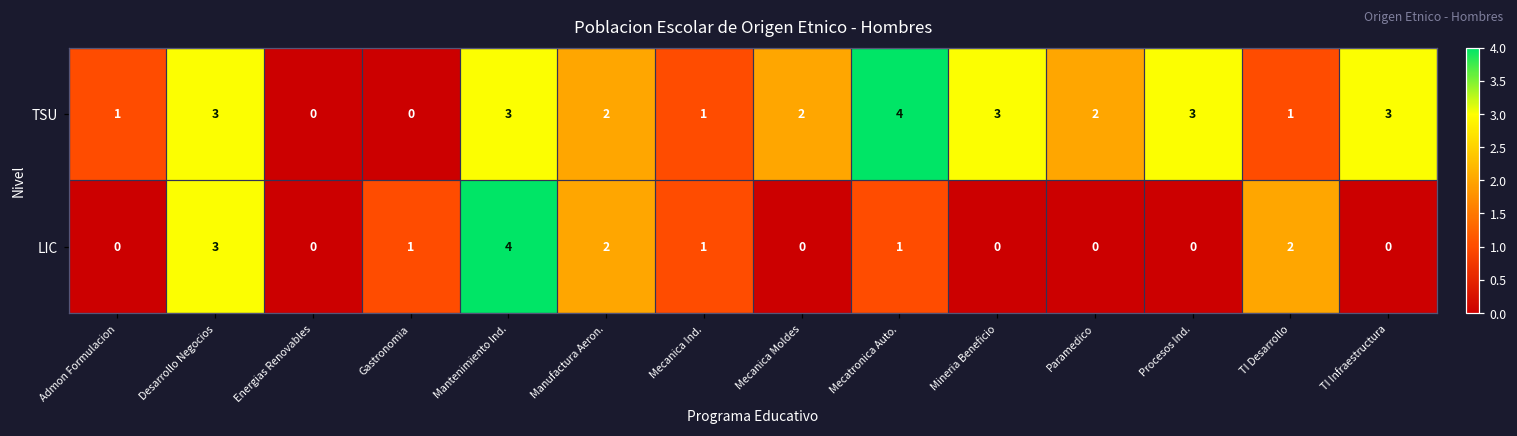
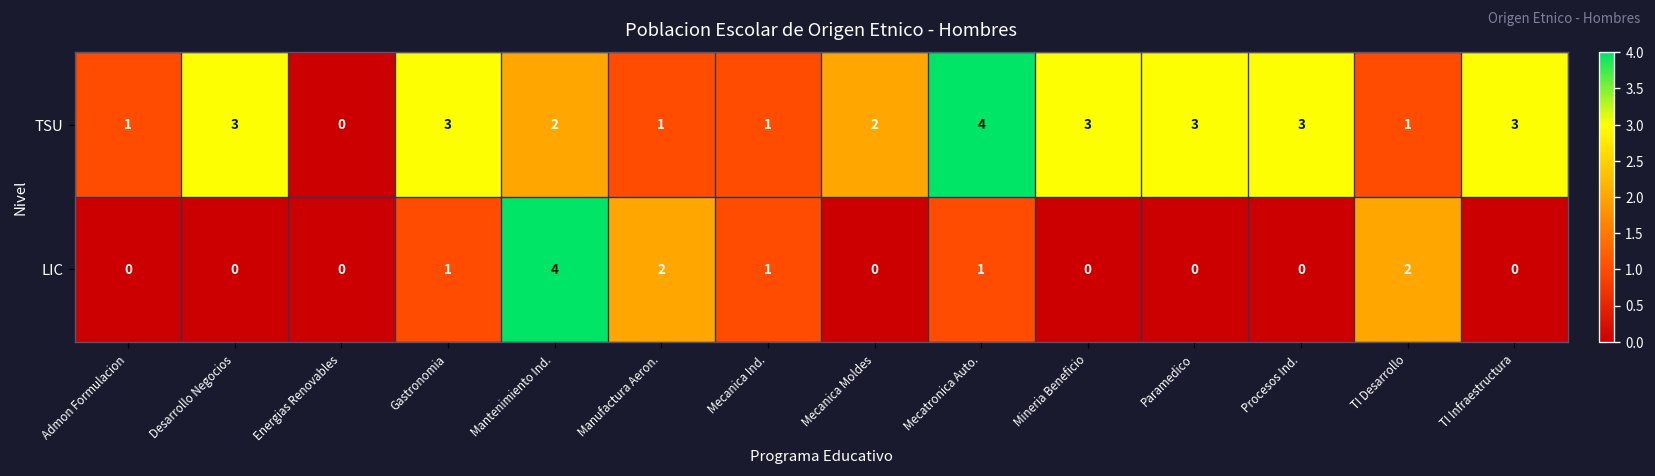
  {
    "TSU": {
      "Admon Formulacion": 1,
      "Desarrollo Negocios": 3,
      "Energias Renovables": 0,
-     "Gastronomia": 0,
-     "Mantenimiento Ind.": 3,
-     "Manufactura Aeron.": 2,
+     "Gastronomia": 3,
+     "Mantenimiento Ind.": 2,
+     "Manufactura Aeron.": 1,
      "Mecanica Ind.": 1,
      "Mecanica Moldes": 2,
      "Mecatronica Auto.": 4,
      "Mineria Beneficio": 3,
-     "Paramedico": 2,
+     "Paramedico": 3,
      "Procesos Ind.": 3,
      "TI Desarrollo": 1,
      "TI Infraestructura": 3
    },
    "LIC": {
      "Admon Formulacion": 0,
-     "Desarrollo Negocios": 3,
+     "Desarrollo Negocios": 0,
      "Energias Renovables": 0,
      "Gastronomia": 1,
      "Mantenimiento Ind.": 4,
      "Manufactura Aeron.": 2,
      "Mecanica Ind.": 1,
      "Mecanica Moldes": 0,
      "Mecatronica Auto.": 1,
      "Mineria Beneficio": 0,
      "Paramedico": 0,
      "Procesos Ind.": 0,
      "TI Desarrollo": 2,
      "TI Infraestructura": 0
    }
  }
